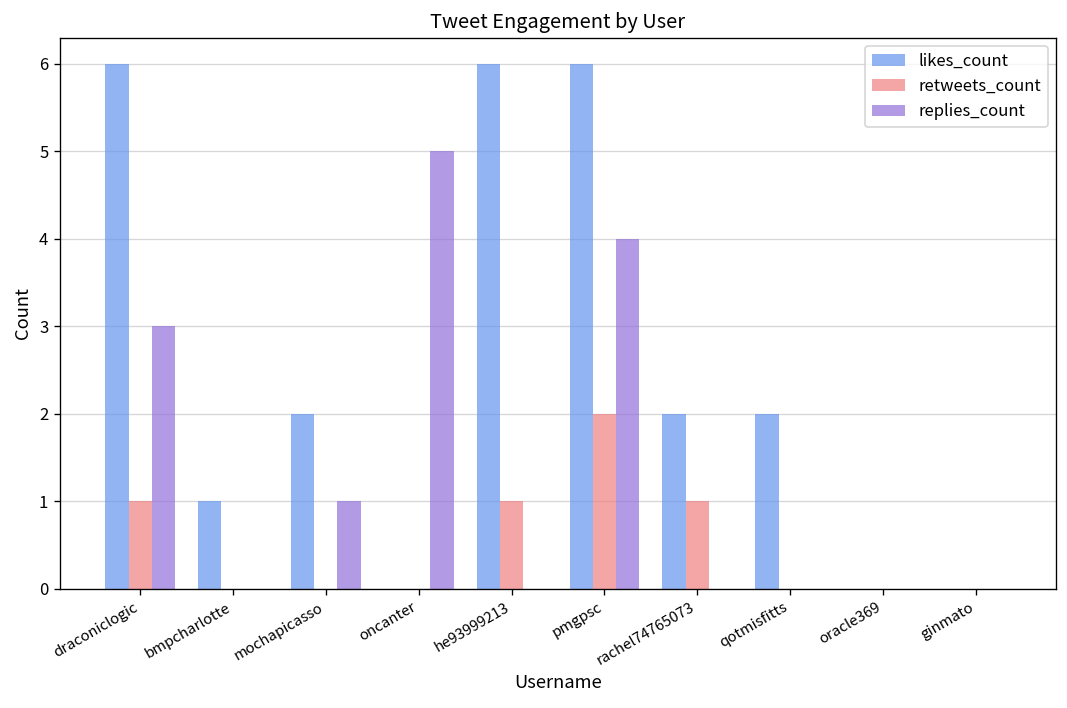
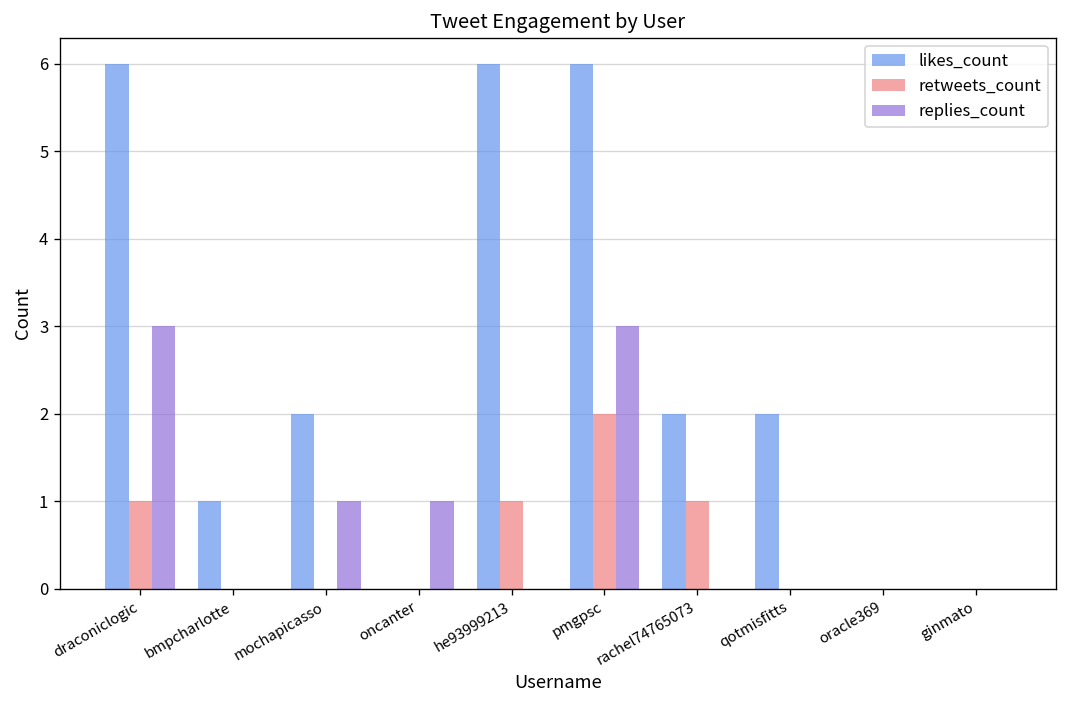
  {
    "likes_count": {
      "draconiclogic": 6,
      "bmpcharlotte": 1,
      "mochapicasso": 2,
      "oncanter": 0,
      "he93999213": 6,
      "pmgpsc": 6,
      "rachel74765073": 2,
      "qotmisfitts": 2,
      "oracle369": 0,
      "ginmato": 0
    },
    "retweets_count": {
      "draconiclogic": 1,
      "bmpcharlotte": 0,
      "mochapicasso": 0,
      "oncanter": 0,
      "he93999213": 1,
      "pmgpsc": 2,
      "rachel74765073": 1,
      "qotmisfitts": 0,
      "oracle369": 0,
      "ginmato": 0
    },
    "replies_count": {
      "draconiclogic": 3,
      "bmpcharlotte": 0,
      "mochapicasso": 1,
-     "oncanter": 5,
+     "oncanter": 1,
      "he93999213": 0,
-     "pmgpsc": 4,
+     "pmgpsc": 3,
      "rachel74765073": 0,
      "qotmisfitts": 0,
      "oracle369": 0,
      "ginmato": 0
    }
  }
